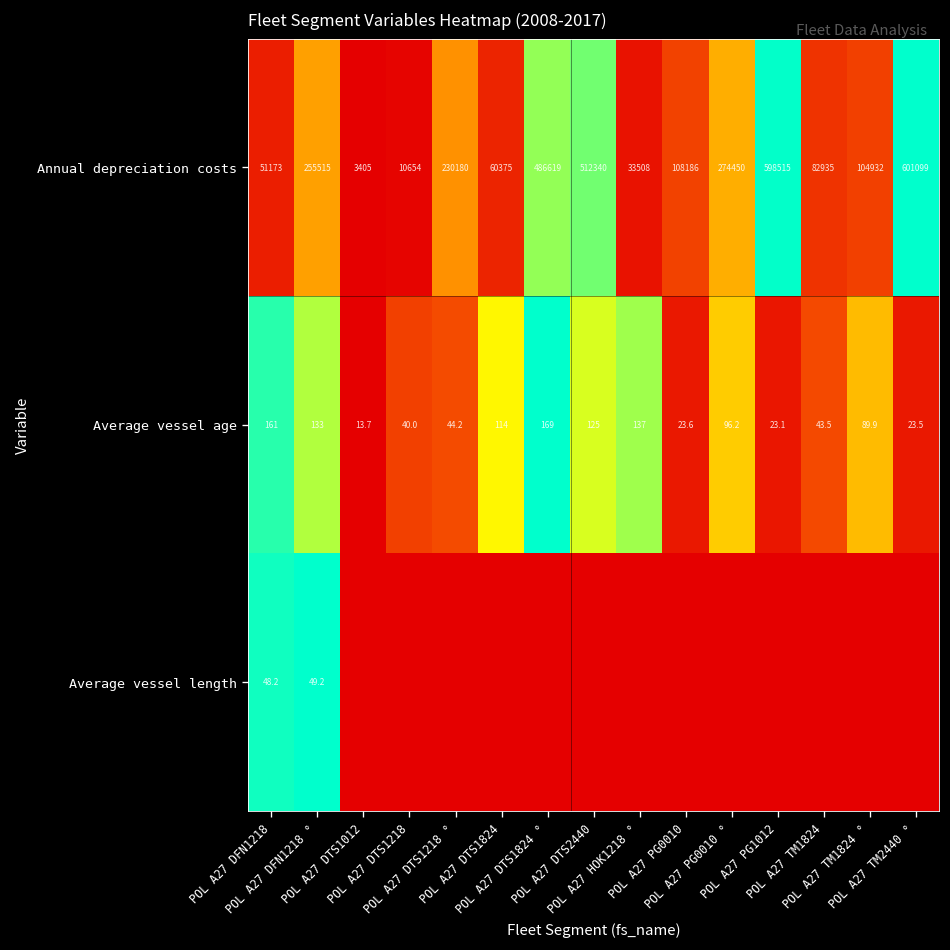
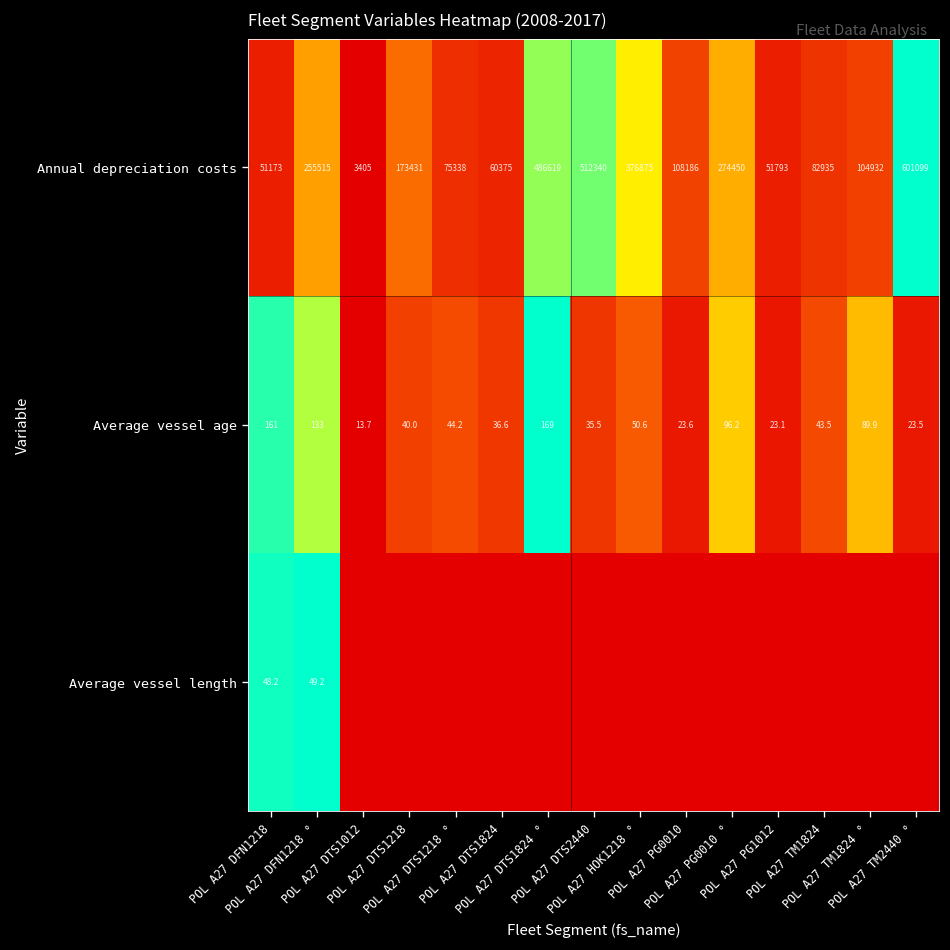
  {
    "Annual depreciation costs": {
      "POL A27 DFN1218": 51173,
      "POL A27 DFN1218 °": 255515,
      "POL A27 DTS1012": 3405,
-     "POL A27 DTS1218": 10654,
-     "POL A27 DTS1218 °": 230180,
+     "POL A27 DTS1218": 173431,
+     "POL A27 DTS1218 °": 75338,
      "POL A27 DTS1824": 60375,
      "POL A27 DTS1824 °": 486619,
      "POL A27 DTS2440": 512340,
-     "POL A27 HOK1218 °": 33508,
+     "POL A27 HOK1218 °": 376875,
      "POL A27 PG0010": 108186,
      "POL A27 PG0010 °": 274450,
-     "POL A27 PG1012": 598515,
+     "POL A27 PG1012": 51793,
      "POL A27 TM1824": 82935,
      "POL A27 TM1824 °": 104932,
      "POL A27 TM2440 °": 601099
    },
    "Average vessel age": {
      "POL A27 DFN1218": 161,
      "POL A27 DFN1218 °": 133,
      "POL A27 DTS1012": 13.7,
      "POL A27 DTS1218": 40.0,
      "POL A27 DTS1218 °": 44.2,
-     "POL A27 DTS1824": 114,
+     "POL A27 DTS1824": 36.6,
      "POL A27 DTS1824 °": 169,
-     "POL A27 DTS2440": 125,
-     "POL A27 HOK1218 °": 137,
+     "POL A27 DTS2440": 35.5,
+     "POL A27 HOK1218 °": 50.6,
      "POL A27 PG0010": 23.6,
      "POL A27 PG0010 °": 96.2,
      "POL A27 PG1012": 23.1,
      "POL A27 TM1824": 43.5,
      "POL A27 TM1824 °": 89.9,
      "POL A27 TM2440 °": 23.5
    },
    "Average vessel length": {
      "POL A27 DFN1218": 48.2,
      "POL A27 DFN1218 °": 49.2
    }
  }
